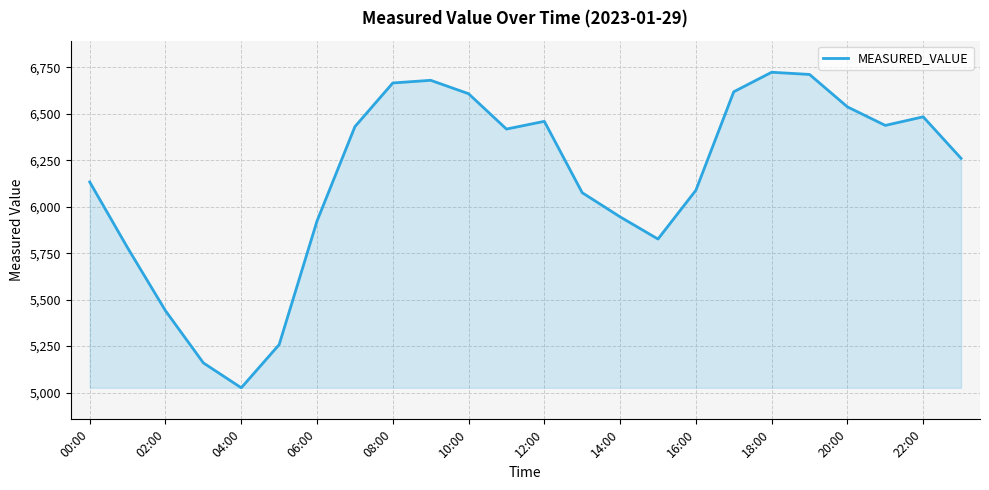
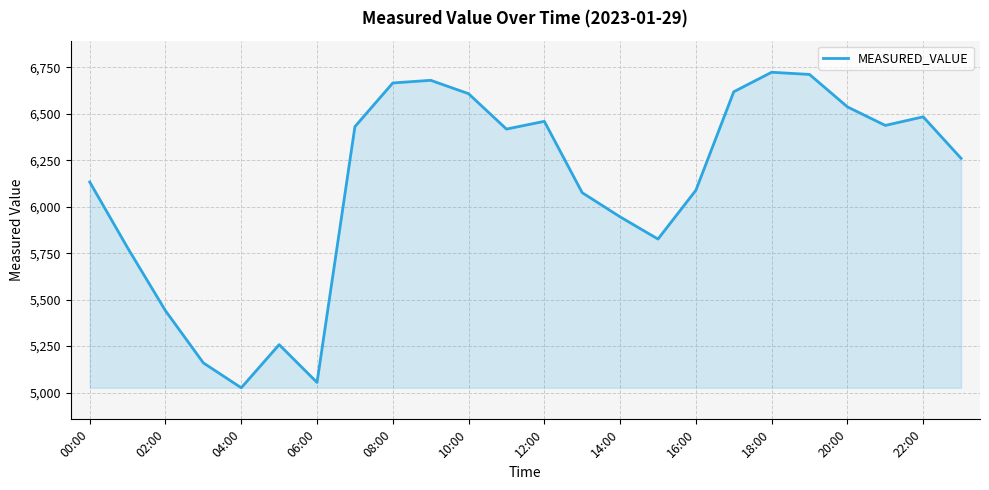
  {
    "00:00": "6,130",
    "02:00": "5,440",
    "04:00": "5,030",
-   "06:00": "5,920",
+   "06:00": "5,050",
    "08:00": "6,670",
    "10:00": "6,610",
    "12:00": "6,460",
    "14:00": "5,950",
    "16:00": "6,090",
    "18:00": "6,720",
    "20:00": "6,540",
    "22:00": "6,480"
  }
